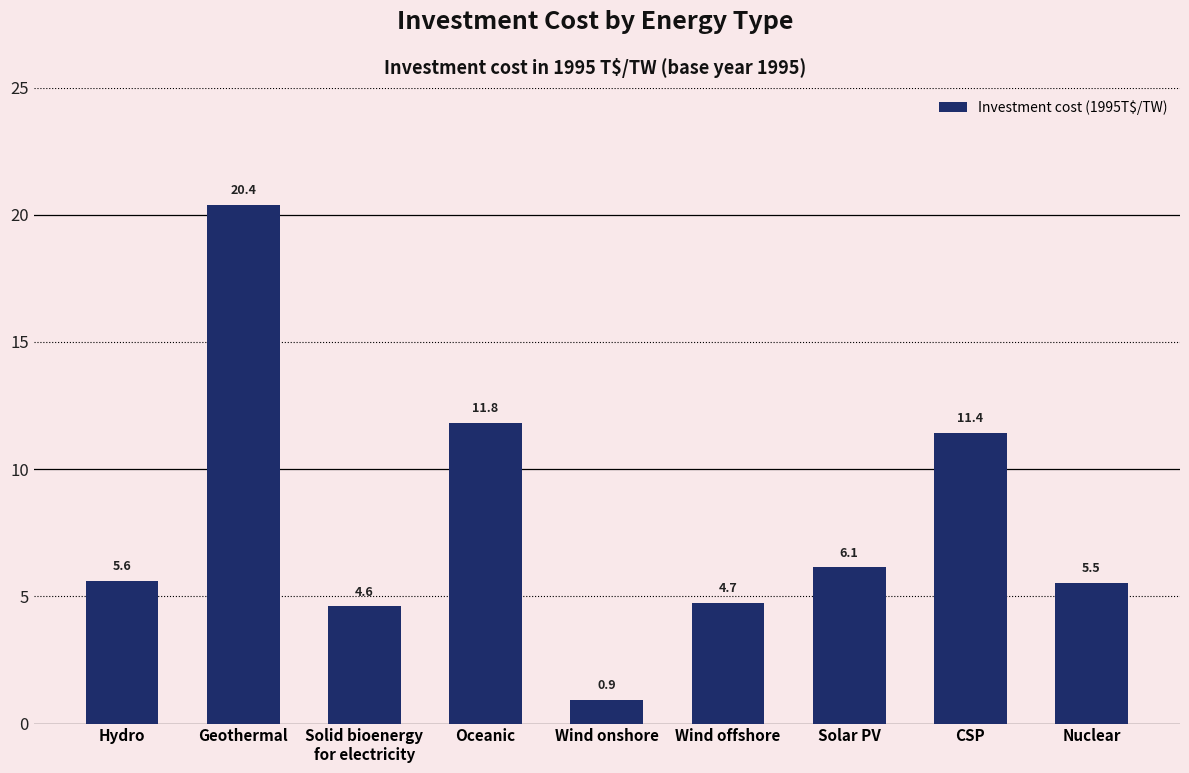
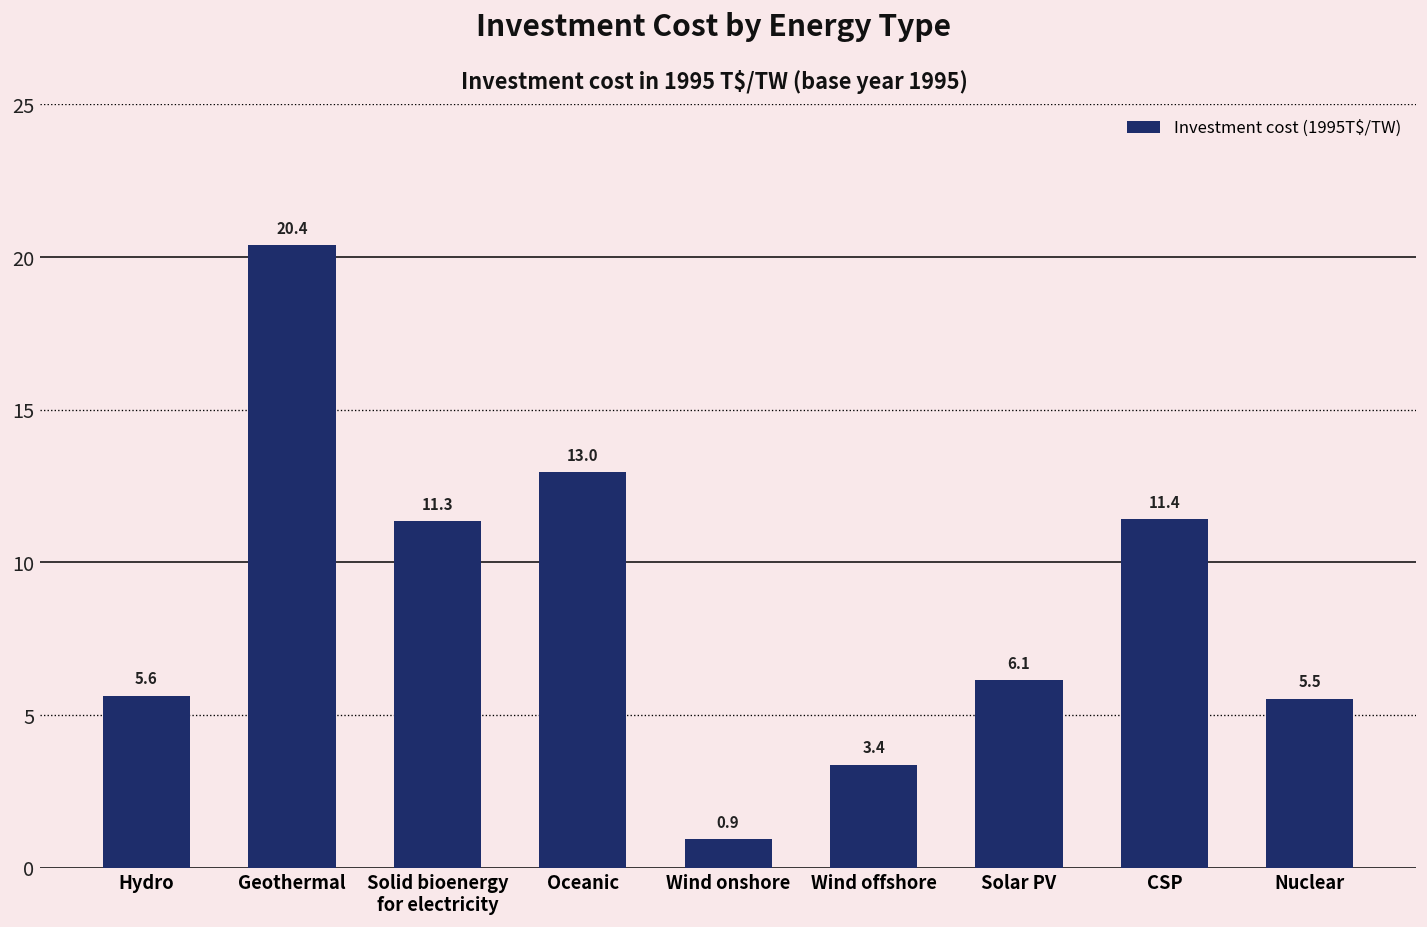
  {
    "Hydro": 5.6,
    "Geothermal": 20.4,
-   "Solid bioenergy for electricity": 4.6,
-   "Oceanic": 11.8,
+   "Solid bioenergy for electricity": 11.3,
+   "Oceanic": 13.0,
    "Wind onshore": 0.9,
-   "Wind offshore": 4.7,
+   "Wind offshore": 3.4,
    "Solar PV": 6.1,
    "CSP": 11.4,
    "Nuclear": 5.5
  }
